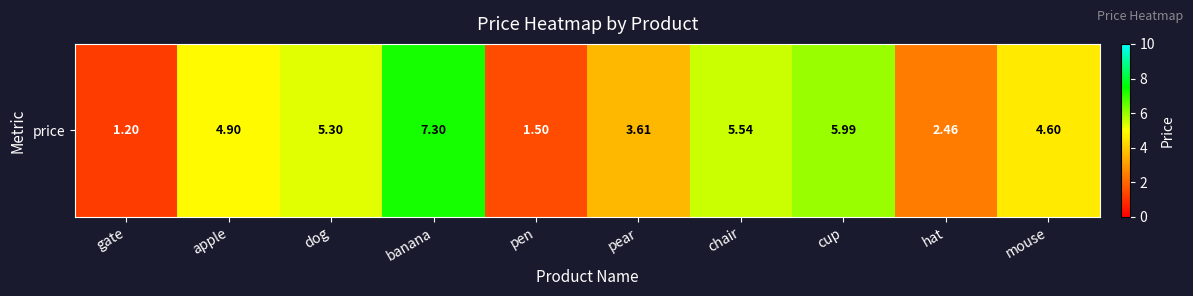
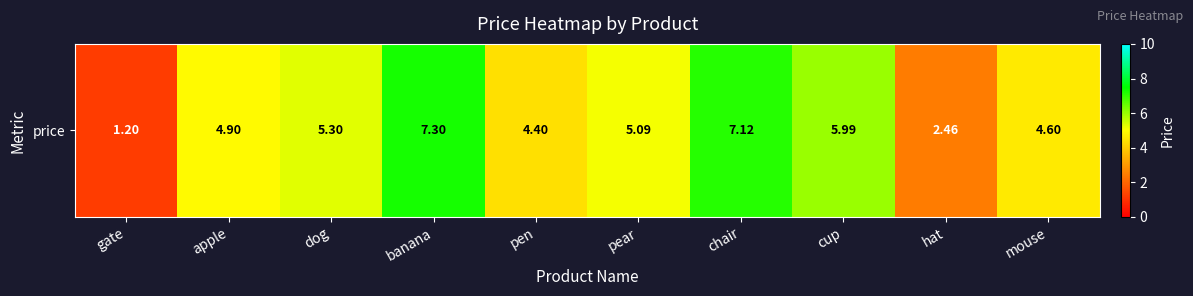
  {
    "price": {
      "gate": 1.20,
      "apple": 4.90,
      "dog": 5.30,
      "banana": 7.30,
-     "pen": 1.50,
-     "pear": 3.61,
-     "chair": 5.54,
+     "pen": 4.40,
+     "pear": 5.09,
+     "chair": 7.12,
      "cup": 5.99,
      "hat": 2.46,
      "mouse": 4.60
    }
  }
